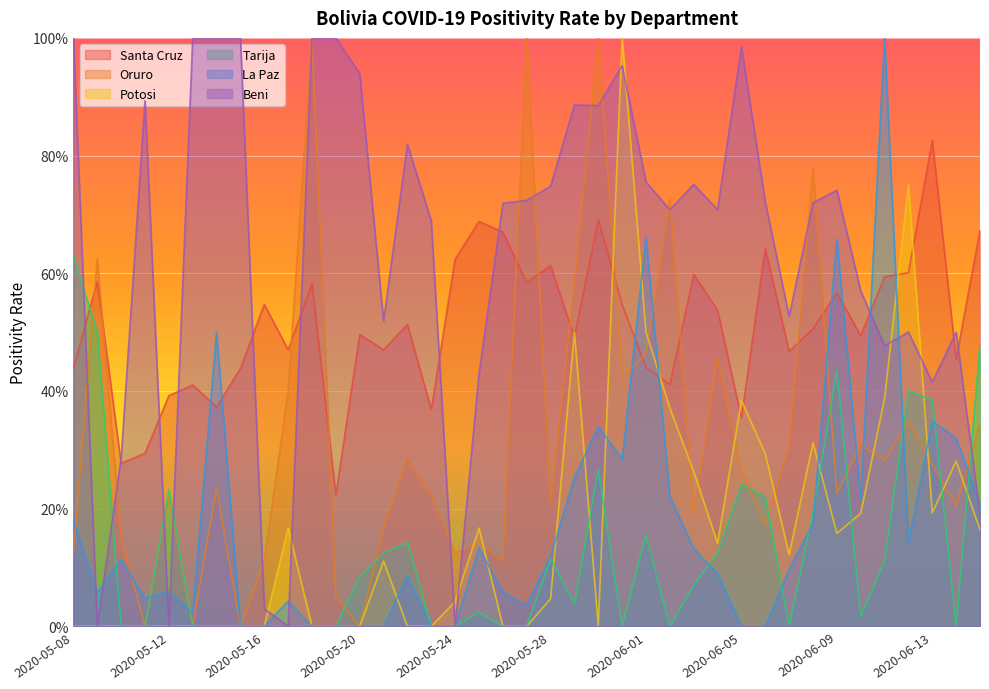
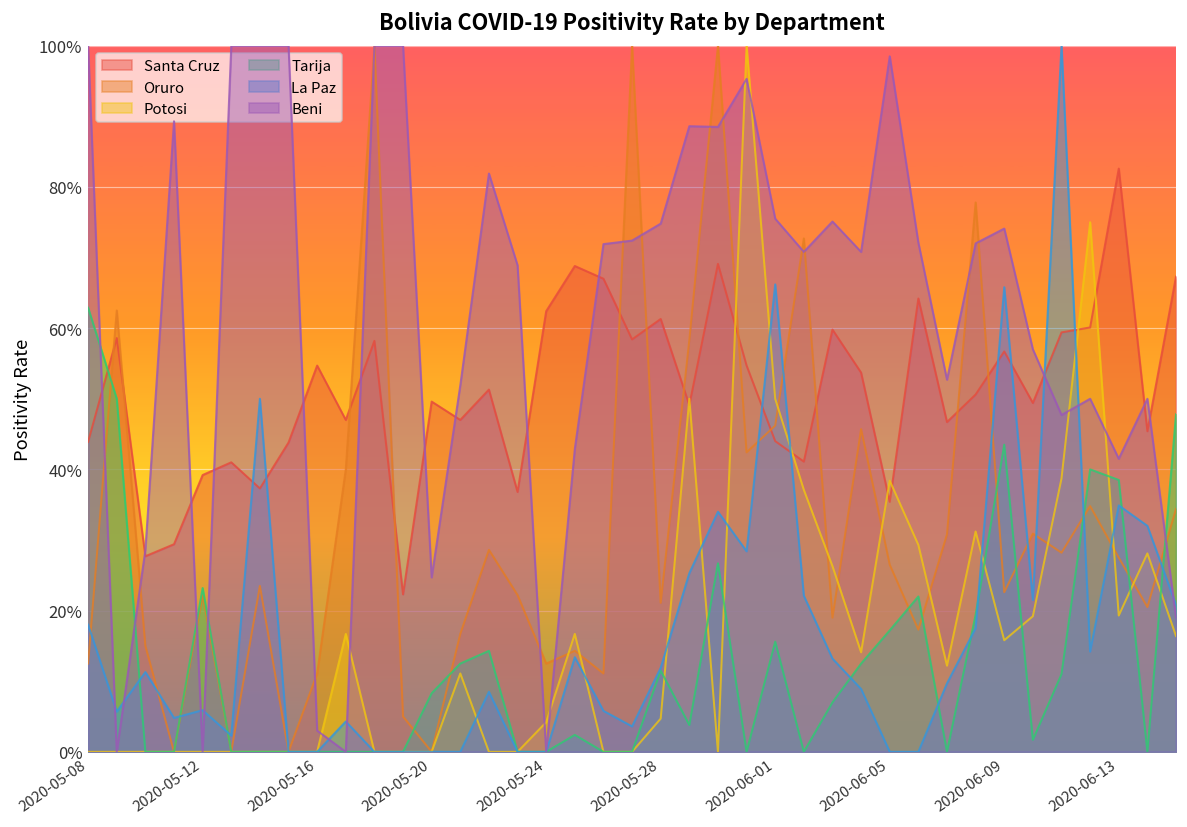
  {
    "Tarija": {
      "2020-05-08": "63%",
      "2020-05-12": "23%",
      "2020-05-20": "8%",
      "2020-06-01": "16%",
-     "2020-06-05": "24%",
+     "2020-06-05": "17%",
      "2020-06-09": "44%",
      "2020-06-13": "39%"
    },
    "La Paz": {
      "2020-05-08": "18%",
      "2020-05-12": "6%",
      "2020-06-01": "66%",
      "2020-06-05": "0%",
      "2020-06-09": "66%",
      "2020-06-13": "35%"
    },
    "Beni": {
      "2020-05-08": "100%",
      "2020-05-16": "3%",
-     "2020-05-20": "94%",
+     "2020-05-20": "25%",
      "2020-05-28": "75%",
      "2020-06-01": "76%",
      "2020-06-05": "99%",
      "2020-06-09": "74%",
      "2020-06-13": "42%"
    }
  }
